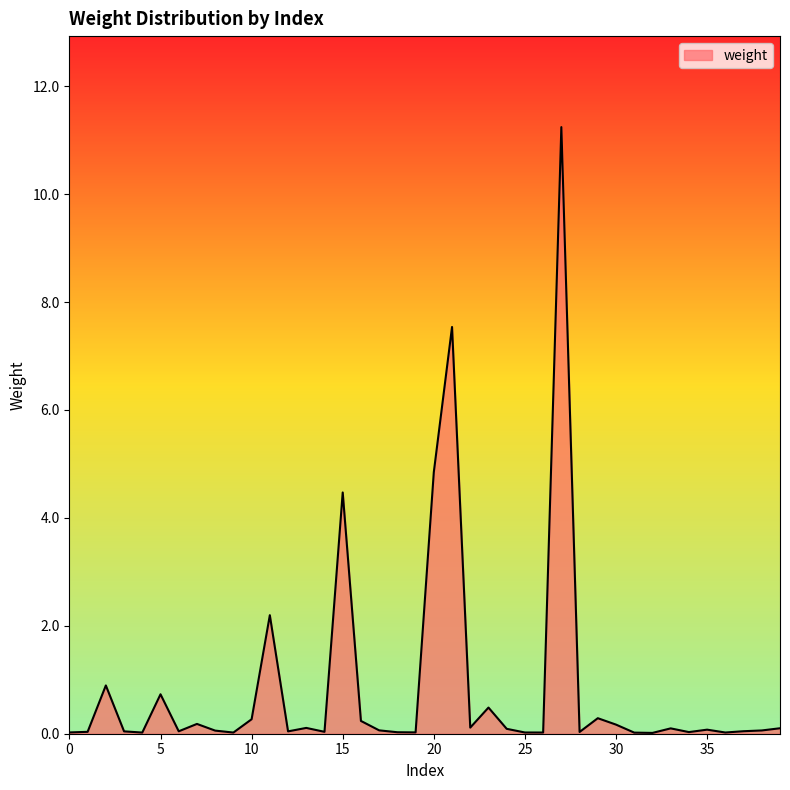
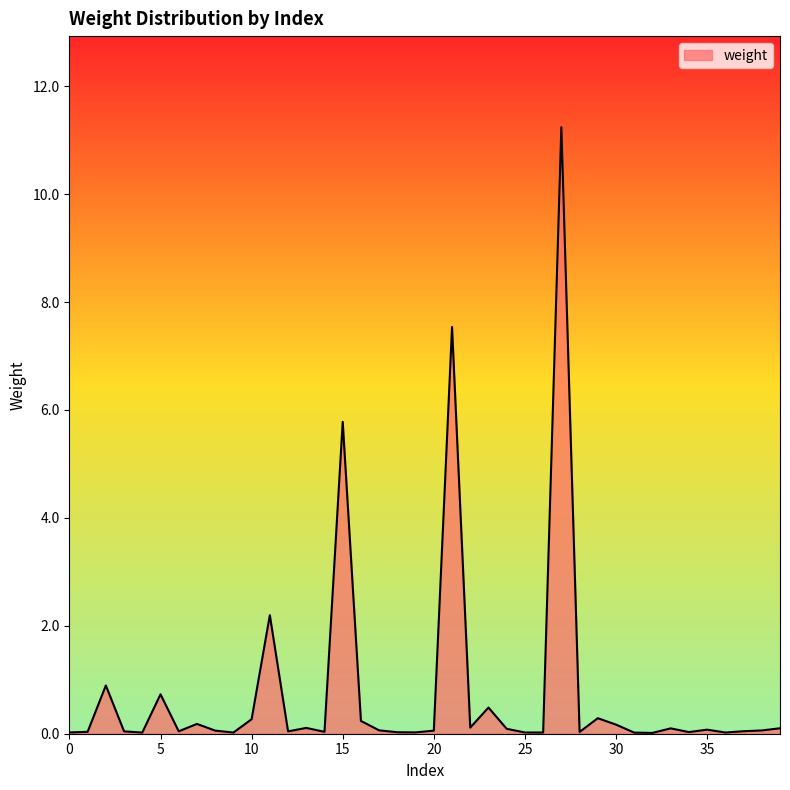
  {
    "0": 0.0,
    "5": 0.7,
    "10": 0.3,
-   "15": 4.5,
-   "20": 4.8,
+   "15": 5.8,
+   "20": 0.1,
    "25": 0.0,
    "30": 0.2,
    "35": 0.1
  }
